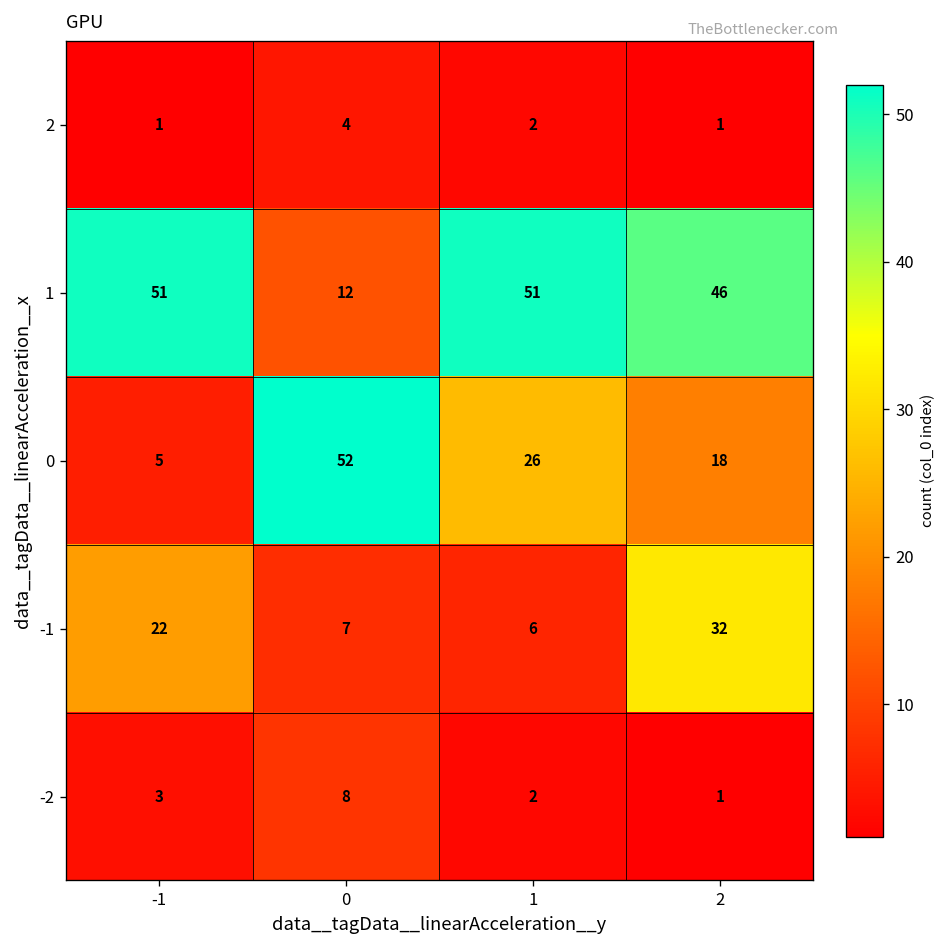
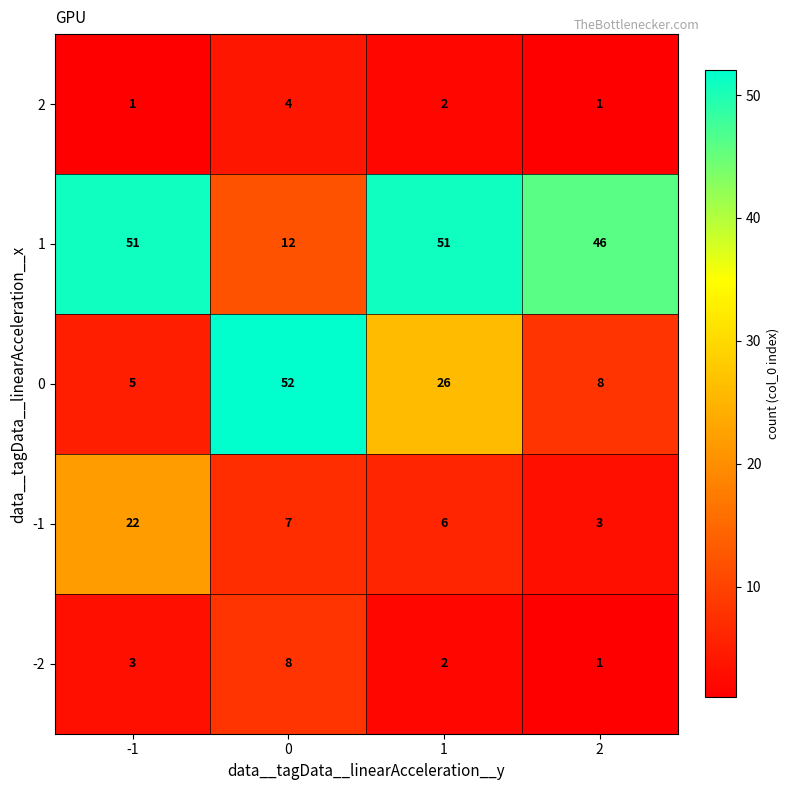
  {
    "2": {
      "-1": 1,
      "0": 4,
      "1": 2,
      "2": 1
    },
    "1": {
      "-1": 51,
      "0": 12,
      "1": 51,
      "2": 46
    },
    "0": {
      "-1": 5,
      "0": 52,
      "1": 26,
-     "2": 18
+     "2": 8
    },
    "-1": {
      "-1": 22,
      "0": 7,
      "1": 6,
-     "2": 32
+     "2": 3
    },
    "-2": {
      "-1": 3,
      "0": 8,
      "1": 2,
      "2": 1
    }
  }
